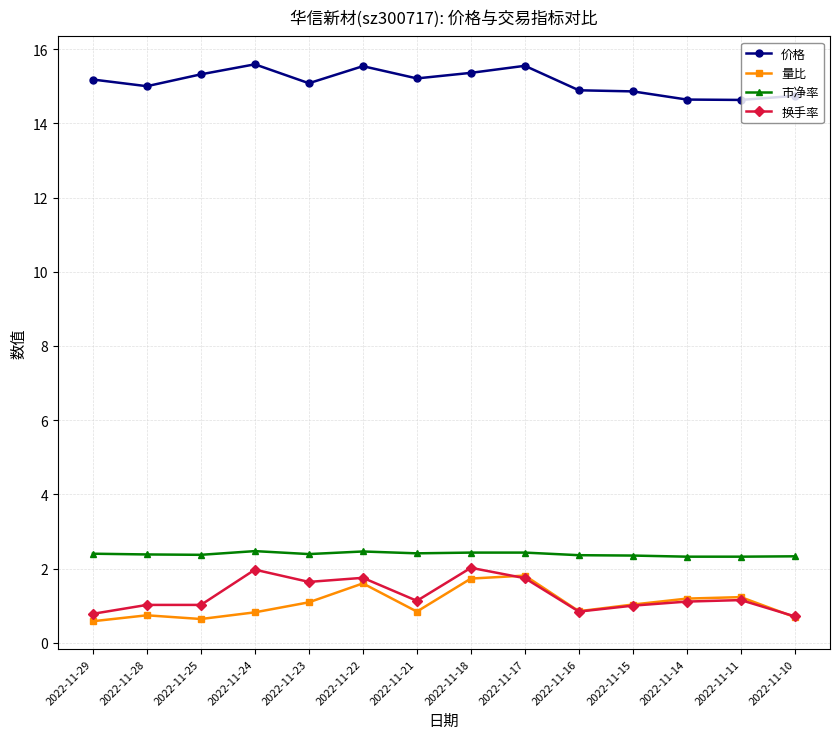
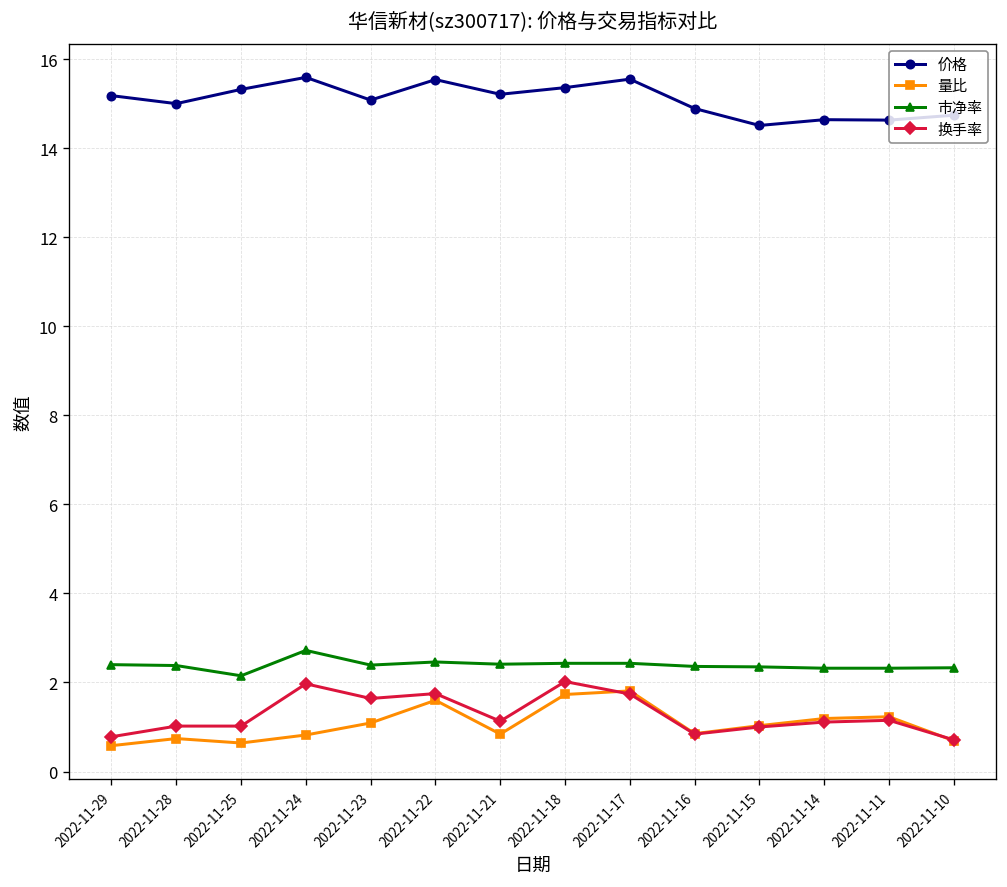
  {
    "价格": {
      "2022-11-29": 15.2,
      "2022-11-28": 15.0,
      "2022-11-25": 15.3,
      "2022-11-24": 15.6,
      "2022-11-23": 15.1,
      "2022-11-22": 15.5,
      "2022-11-21": 15.2,
      "2022-11-18": 15.4,
      "2022-11-17": 15.6,
      "2022-11-16": 14.9,
-     "2022-11-15": 14.9,
+     "2022-11-15": 14.5,
      "2022-11-14": 14.6,
      "2022-11-11": 14.6
    },
    "量比": {
      "2022-11-29": 0.6,
      "2022-11-28": 0.7,
      "2022-11-25": 0.6,
      "2022-11-24": 0.8,
      "2022-11-23": 1.1,
      "2022-11-22": 1.6,
      "2022-11-21": 0.8,
      "2022-11-18": 1.7,
      "2022-11-17": 1.8,
      "2022-11-14": 1.2,
      "2022-11-11": 1.2
    },
    "市净率": {
      "2022-11-29": 2.4,
      "2022-11-28": 2.4,
-     "2022-11-25": 2.4,
-     "2022-11-24": 2.5,
+     "2022-11-25": 2.2,
+     "2022-11-24": 2.7,
      "2022-11-23": 2.4,
      "2022-11-22": 2.5,
      "2022-11-21": 2.4,
      "2022-11-18": 2.4,
      "2022-11-17": 2.4,
      "2022-11-16": 2.4,
      "2022-11-15": 2.4,
      "2022-11-14": 2.3,
      "2022-11-11": 2.3,
      "2022-11-10": 2.3
    },
    "换手率": {
      "2022-11-29": 0.8,
      "2022-11-28": 1.0,
      "2022-11-25": 1.0,
      "2022-11-24": 2.0,
      "2022-11-23": 1.6,
      "2022-11-22": 1.8,
      "2022-11-21": 1.1,
      "2022-11-18": 2.0,
      "2022-11-17": 1.7,
      "2022-11-14": 1.1,
      "2022-11-11": 1.2
    }
  }
